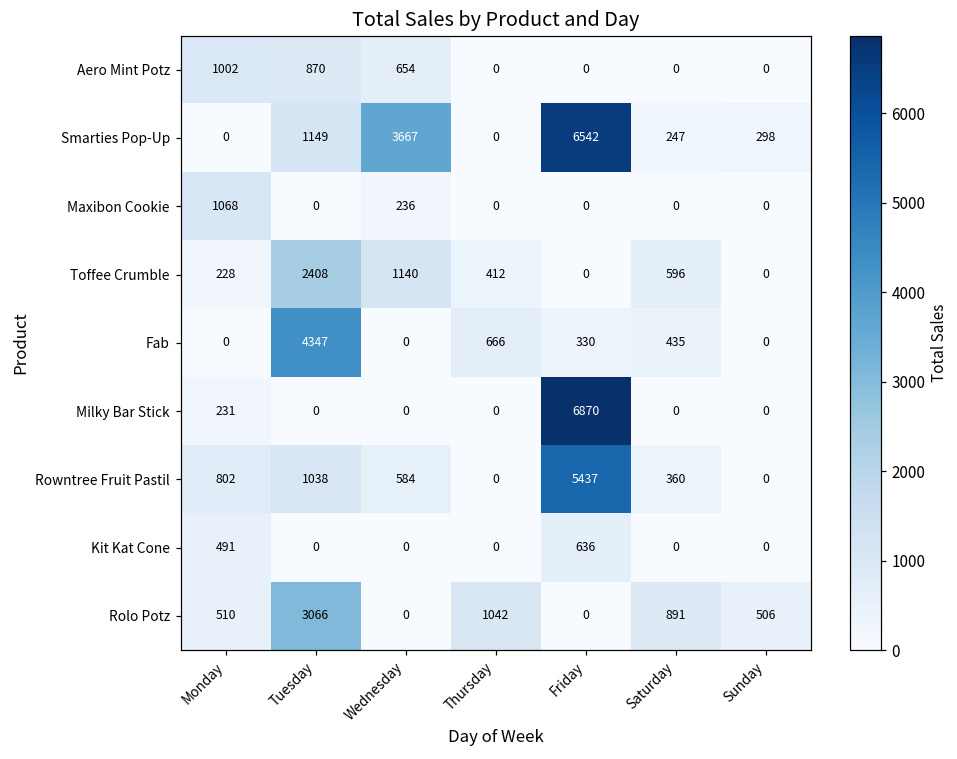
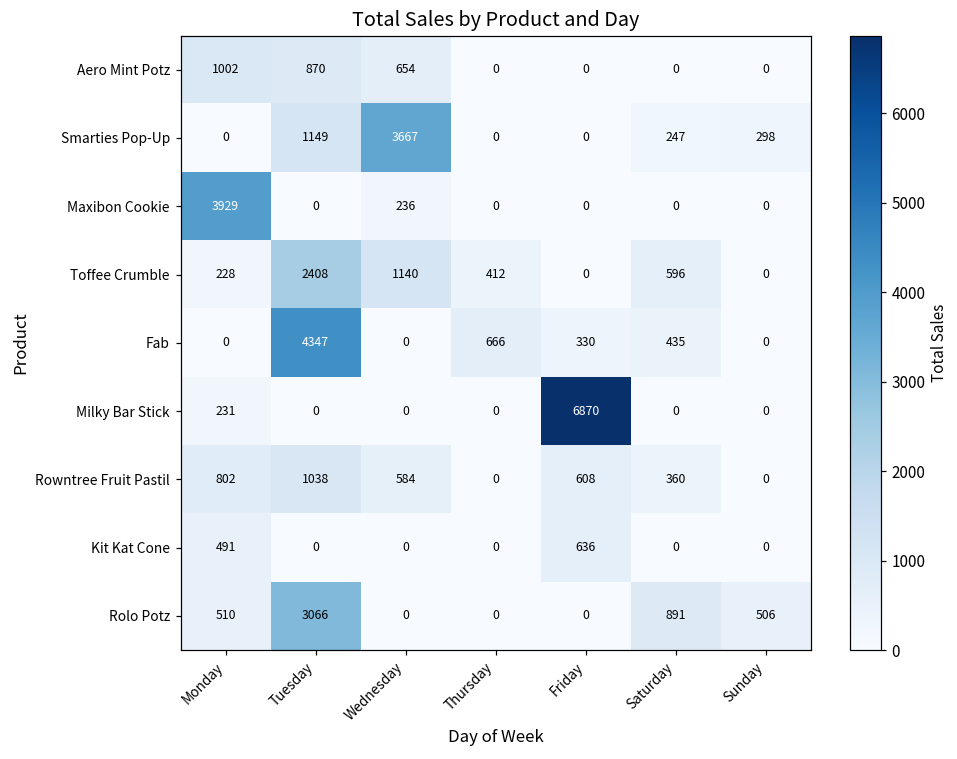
  {
    "Aero Mint Potz": {
      "Monday": 1002,
      "Tuesday": 870,
      "Wednesday": 654,
      "Thursday": 0,
      "Friday": 0,
      "Saturday": 0,
      "Sunday": 0
    },
    "Smarties Pop-Up": {
      "Monday": 0,
      "Tuesday": 1149,
      "Wednesday": 3667,
      "Thursday": 0,
-     "Friday": 6542,
+     "Friday": 0,
      "Saturday": 247,
      "Sunday": 298
    },
    "Maxibon Cookie": {
-     "Monday": 1068,
+     "Monday": 3929,
      "Tuesday": 0,
      "Wednesday": 236,
      "Thursday": 0,
      "Friday": 0,
      "Saturday": 0,
      "Sunday": 0
    },
    "Toffee Crumble": {
      "Monday": 228,
      "Tuesday": 2408,
      "Wednesday": 1140,
      "Thursday": 412,
      "Friday": 0,
      "Saturday": 596,
      "Sunday": 0
    },
    "Fab": {
      "Monday": 0,
      "Tuesday": 4347,
      "Wednesday": 0,
      "Thursday": 666,
      "Friday": 330,
      "Saturday": 435,
      "Sunday": 0
    },
    "Milky Bar Stick": {
      "Monday": 231,
      "Tuesday": 0,
      "Wednesday": 0,
      "Thursday": 0,
      "Friday": 6870,
      "Saturday": 0,
      "Sunday": 0
    },
    "Rowntree Fruit Pastil": {
      "Monday": 802,
      "Tuesday": 1038,
      "Wednesday": 584,
      "Thursday": 0,
-     "Friday": 5437,
+     "Friday": 608,
      "Saturday": 360,
      "Sunday": 0
    },
    "Kit Kat Cone": {
      "Monday": 491,
      "Tuesday": 0,
      "Wednesday": 0,
      "Thursday": 0,
      "Friday": 636,
      "Saturday": 0,
      "Sunday": 0
    },
    "Rolo Potz": {
      "Monday": 510,
      "Tuesday": 3066,
      "Wednesday": 0,
-     "Thursday": 1042,
+     "Thursday": 0,
      "Friday": 0,
      "Saturday": 891,
      "Sunday": 506
    }
  }
